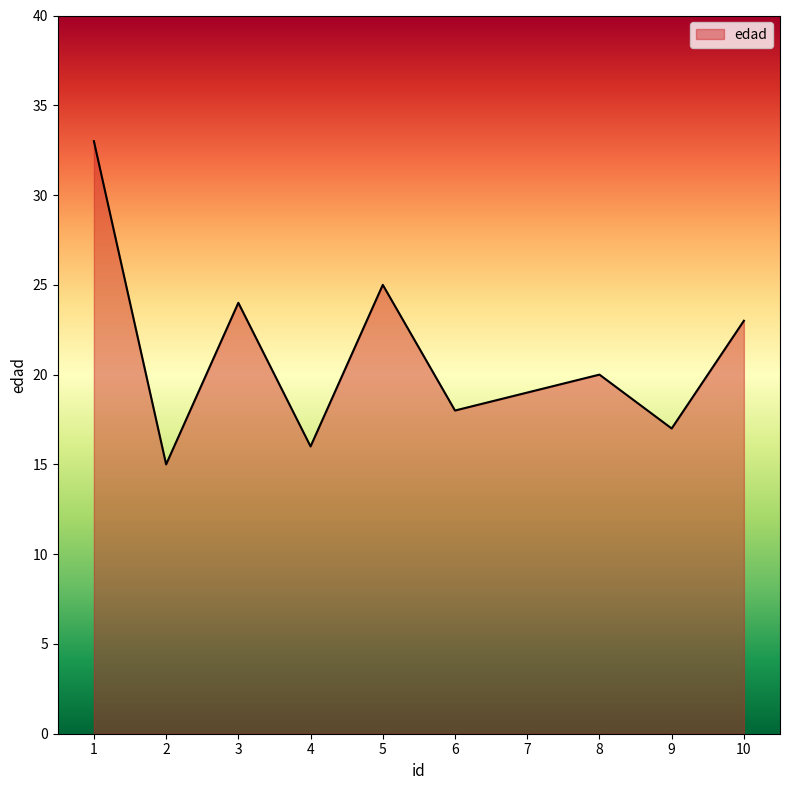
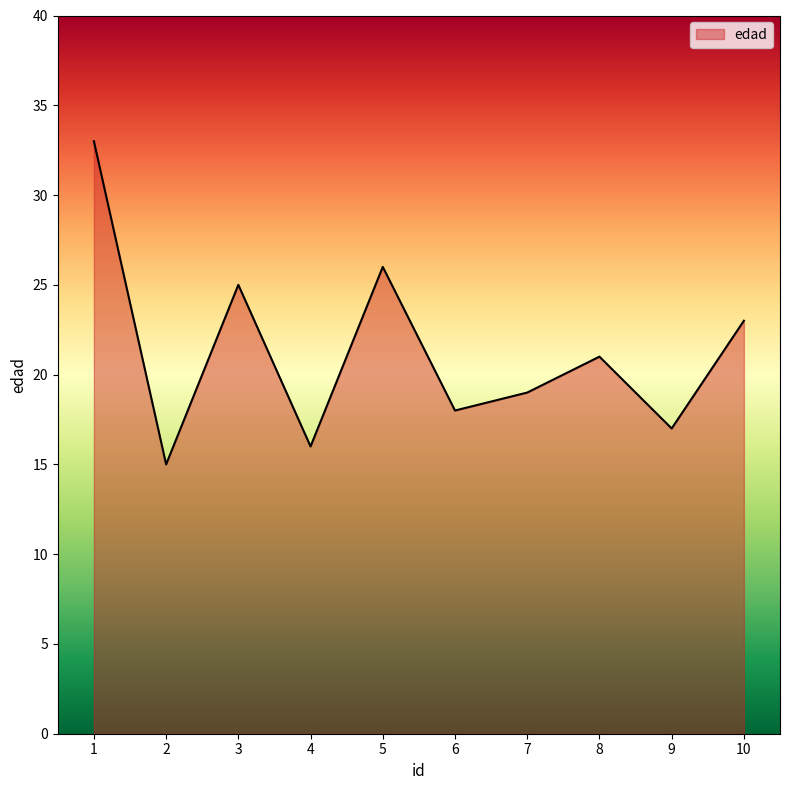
  {
    "1": 33,
    "2": 15,
-   "3": 24,
+   "3": 25,
    "4": 16,
-   "5": 25,
+   "5": 26,
    "6": 18,
    "7": 19,
-   "8": 20,
+   "8": 21,
    "9": 17,
    "10": 23
  }
